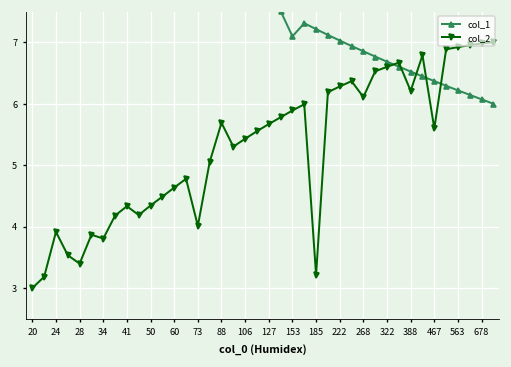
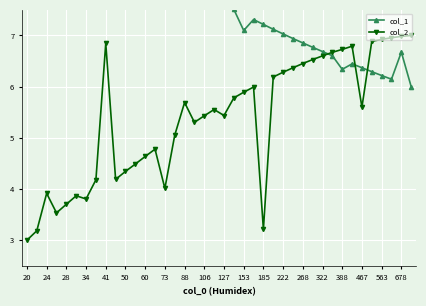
  {
    "col_1": {
      "153": 7.1,
      "185": 7.2,
      "222": 7.0,
      "268": 6.9,
      "322": 6.7,
-     "388": 6.5,
+     "388": 6.3,
      "467": 6.4,
      "563": 6.2,
-     "678": 6.1
+     "678": 6.7
    },
    "col_2": {
      "20": 3.0,
      "24": 3.9,
-     "28": 3.4,
+     "28": 3.7,
      "34": 3.8,
-     "41": 4.3,
+     "41": 6.8,
      "50": 4.3,
      "60": 4.6,
      "73": 4.0,
      "88": 5.7,
      "106": 5.4,
-     "127": 5.7,
+     "127": 5.4,
      "153": 5.9,
      "185": 3.2,
      "222": 6.3,
-     "268": 6.1,
+     "268": 6.5,
      "322": 6.6,
-     "388": 6.2,
+     "388": 6.7,
      "467": 5.6
    }
  }
